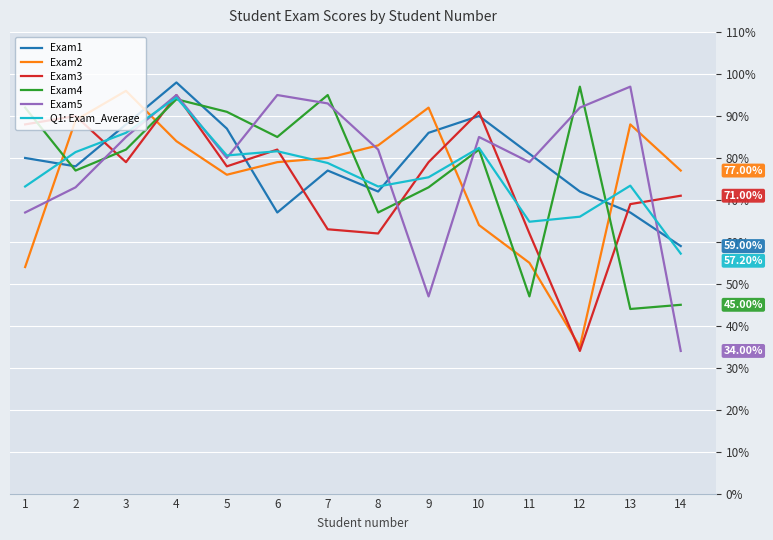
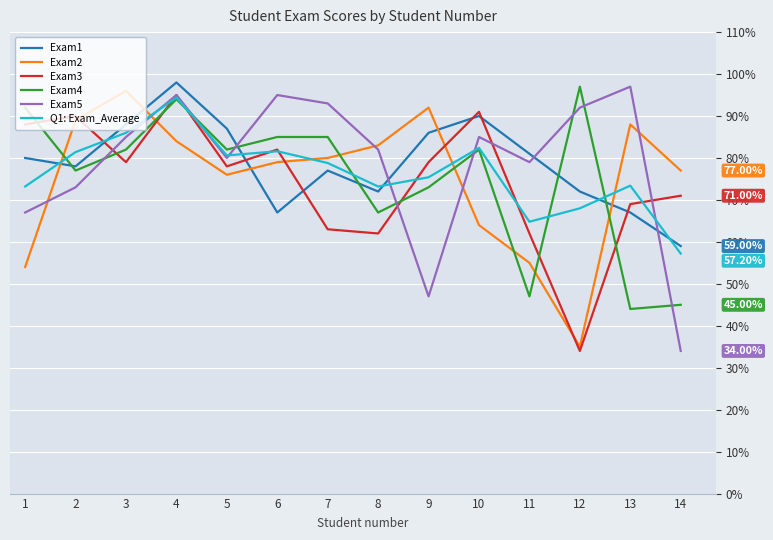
  {
    "Exam1": {
      "1": "80%",
      "2": "78%",
      "4": "98%",
      "5": "87%",
      "6": "67%",
      "7": "77%",
      "8": "72%",
      "9": "86%",
      "10": "90%",
      "11": "81%",
      "12": "72%",
      "13": "67%",
      "14": "59%"
    },
    "Exam2": {
      "1": "54%",
      "4": "84%",
      "5": "76%",
      "6": "79%",
      "7": "80%",
      "8": "83%",
      "9": "92%",
      "10": "64%",
      "11": "55%",
      "12": "35%",
      "13": "88%",
      "14": "77%"
    },
    "Exam3": {
      "3": "79%",
      "5": "78%",
      "7": "63%",
      "8": "62%",
      "9": "79%",
      "10": "91%",
      "11": "62%",
      "12": "34%",
      "13": "69%",
      "14": "71%"
    },
    "Exam4": {
      "2": "77%",
      "3": "82%",
-     "5": "91%",
+     "5": "82%",
      "6": "85%",
-     "7": "95%",
+     "7": "85%",
      "8": "67%",
      "9": "73%",
      "11": "47%",
      "12": "97%",
      "13": "44%",
      "14": "45%"
    },
    "Exam5": {
      "1": "67%",
      "2": "73%",
      "3": "85%",
      "6": "95%",
      "7": "93%",
      "8": "82%",
      "9": "47%",
      "10": "85%",
      "11": "79%",
      "12": "92%",
      "13": "97%",
      "14": "34%"
    },
    "Q1: Exam_Average": {
      "1": "73%",
      "2": "81%",
      "3": "86%",
      "7": "79%",
      "8": "73%",
      "9": "75%",
      "11": "65%",
-     "12": "66%",
+     "12": "68%",
      "13": "73%",
      "14": "57%"
    }
  }
